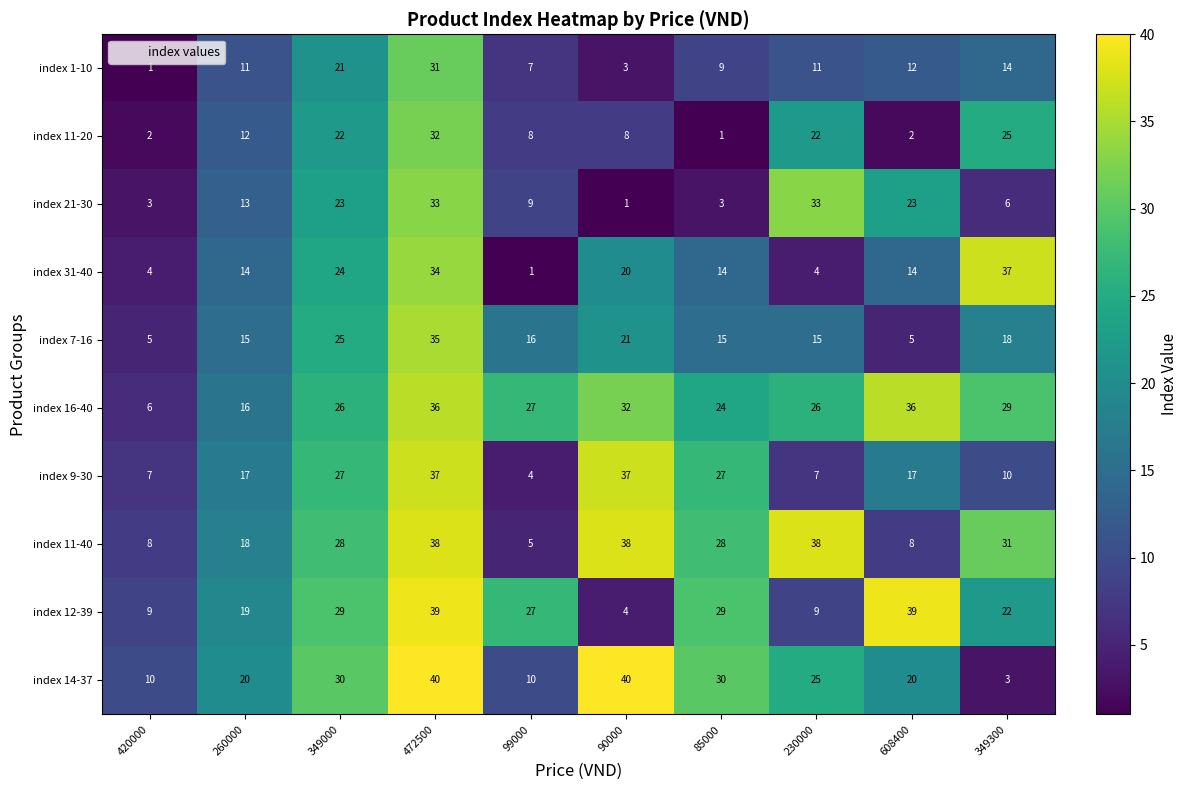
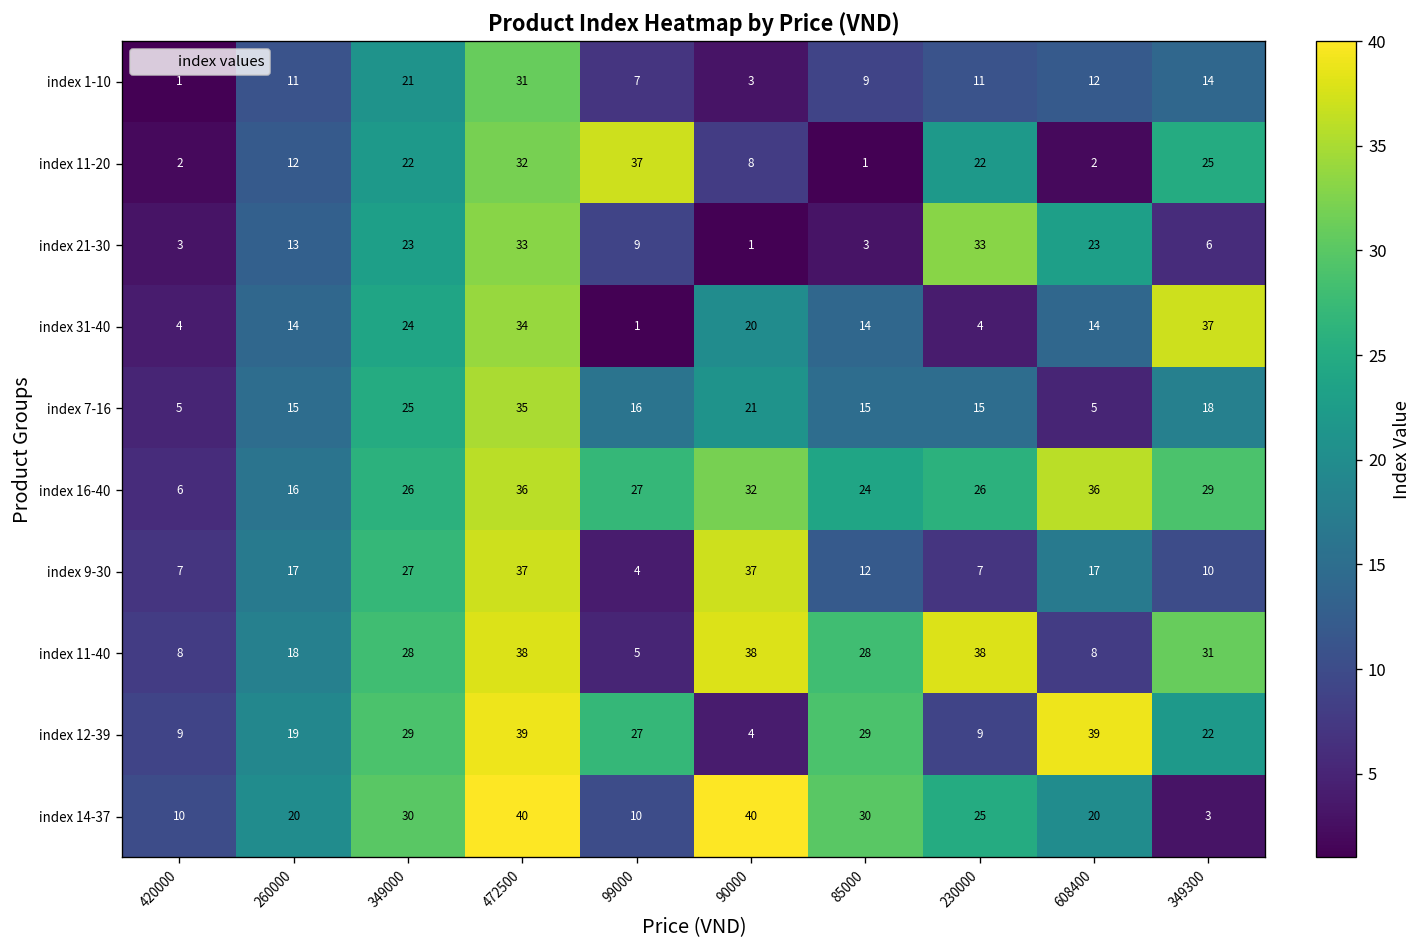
  {
    "index 1-10": {
      "260000": 11,
      "349000": 21,
      "472500": 31,
      "99000": 7,
      "90000": 3,
      "85000": 9,
      "230000": 11,
      "608400": 12,
      "349300": 14
    },
    "index 11-20": {
      "420000": 2,
      "260000": 12,
      "349000": 22,
      "472500": 32,
-     "99000": 8,
+     "99000": 37,
      "90000": 8,
      "85000": 1,
      "230000": 22,
      "608400": 2,
      "349300": 25
    },
    "index 21-30": {
      "420000": 3,
      "260000": 13,
      "349000": 23,
      "472500": 33,
      "99000": 9,
      "90000": 1,
      "85000": 3,
      "230000": 33,
      "608400": 23,
      "349300": 6
    },
    "index 31-40": {
      "420000": 4,
      "260000": 14,
      "349000": 24,
      "472500": 34,
      "99000": 1,
      "90000": 20,
      "85000": 14,
      "230000": 4,
      "608400": 14,
      "349300": 37
    },
    "index 7-16": {
      "420000": 5,
      "260000": 15,
      "349000": 25,
      "472500": 35,
      "99000": 16,
      "90000": 21,
      "85000": 15,
      "230000": 15,
      "608400": 5,
      "349300": 18
    },
    "index 16-40": {
      "420000": 6,
      "260000": 16,
      "349000": 26,
      "472500": 36,
      "99000": 27,
      "90000": 32,
      "85000": 24,
      "230000": 26,
      "608400": 36,
      "349300": 29
    },
    "index 9-30": {
      "420000": 7,
      "260000": 17,
      "349000": 27,
      "472500": 37,
      "99000": 4,
      "90000": 37,
-     "85000": 27,
+     "85000": 12,
      "230000": 7,
      "608400": 17,
      "349300": 10
    },
    "index 11-40": {
      "420000": 8,
      "260000": 18,
      "349000": 28,
      "472500": 38,
      "99000": 5,
      "90000": 38,
      "85000": 28,
      "230000": 38,
      "608400": 8,
      "349300": 31
    },
    "index 12-39": {
      "420000": 9,
      "260000": 19,
      "349000": 29,
      "472500": 39,
      "99000": 27,
      "90000": 4,
      "85000": 29,
      "230000": 9,
      "608400": 39,
      "349300": 22
    },
    "index 14-37": {
      "420000": 10,
      "260000": 20,
      "349000": 30,
      "472500": 40,
      "99000": 10,
      "90000": 40,
      "85000": 30,
      "230000": 25,
      "608400": 20,
      "349300": 3
    }
  }
